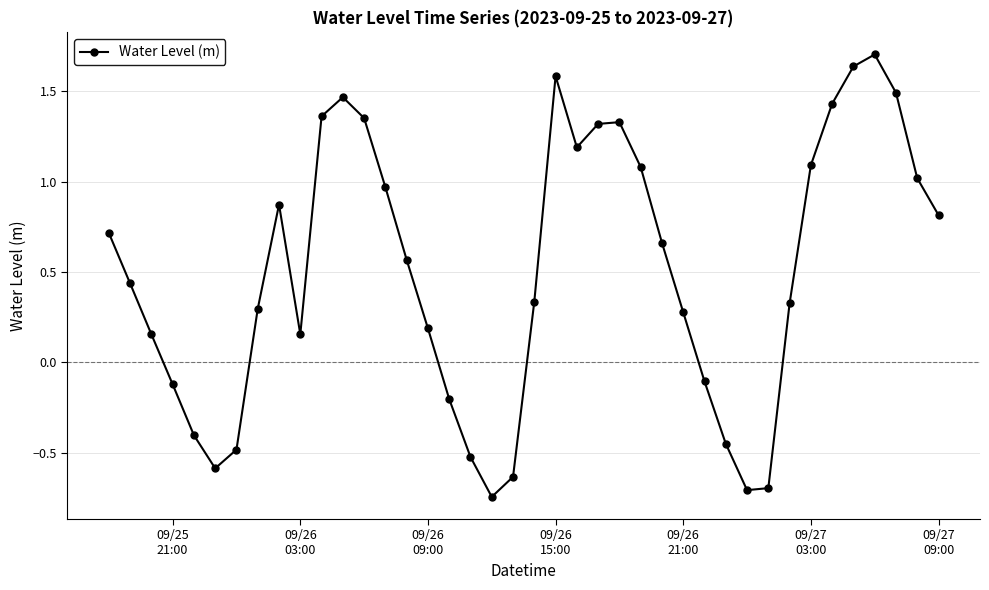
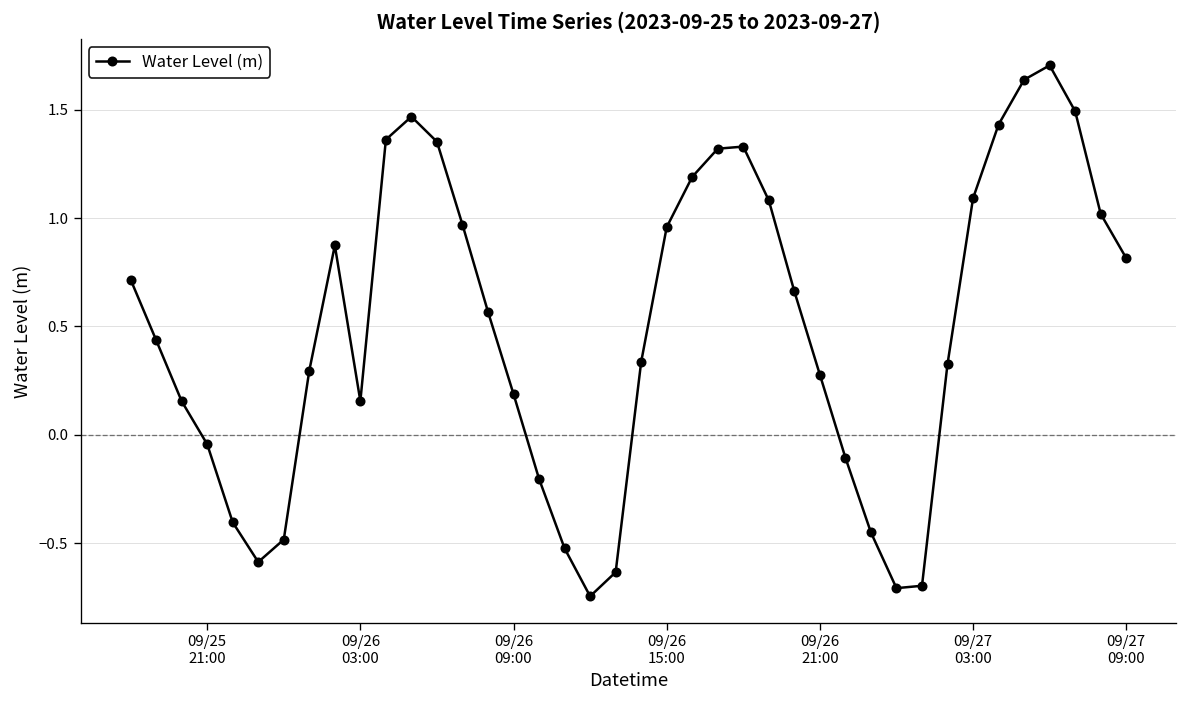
  {
-   "09/25 21:00": -0.12,
+   "09/25 21:00": -0.04,
    "09/26 03:00": 0.16,
    "09/26 09:00": 0.19,
-   "09/26 15:00": 1.58,
+   "09/26 15:00": 0.96,
    "09/26 21:00": 0.28,
    "09/27 03:00": 1.09,
    "09/27 09:00": 0.82
  }
